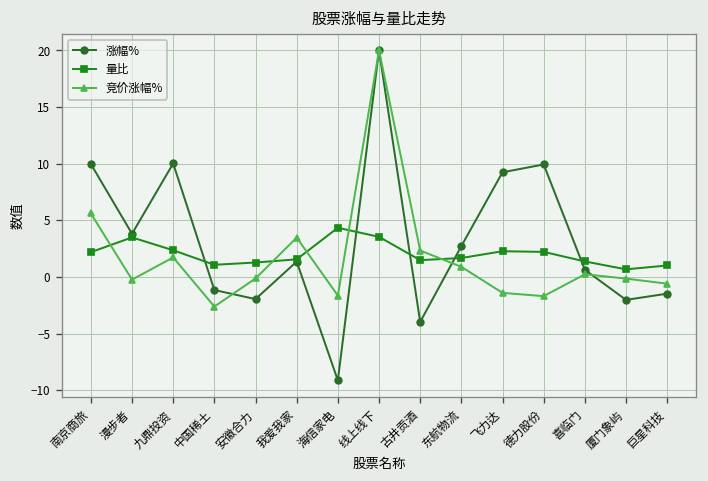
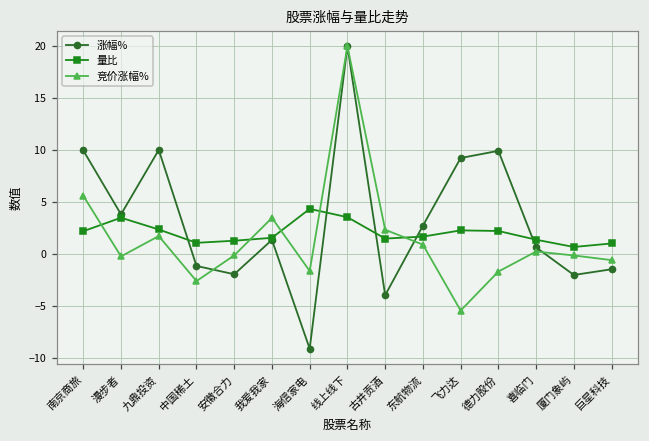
  {
    "竞价涨幅%": {
      "南京商旅": 6,
      "漫步者": 0,
      "九鼎投资": 2,
      "中国稀土": -3,
      "安徽合力": 0,
      "我爱我家": 3,
      "海信家电": -2,
      "古井贡酒": 2,
      "东航物流": 1,
-     "飞力达": -1,
+     "飞力达": -5,
      "德力股份": -2,
      "喜临门": 0,
      "厦门象屿": 0,
      "巨星科技": -1
    }
  }
